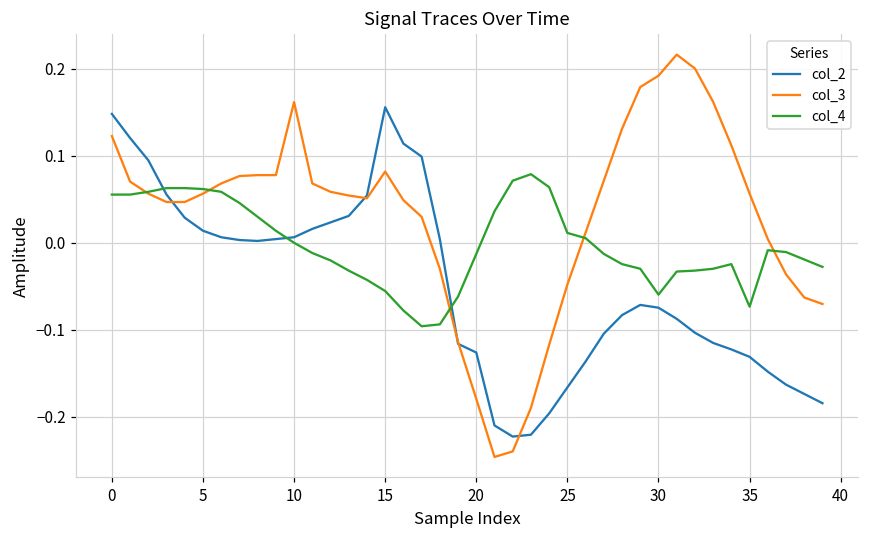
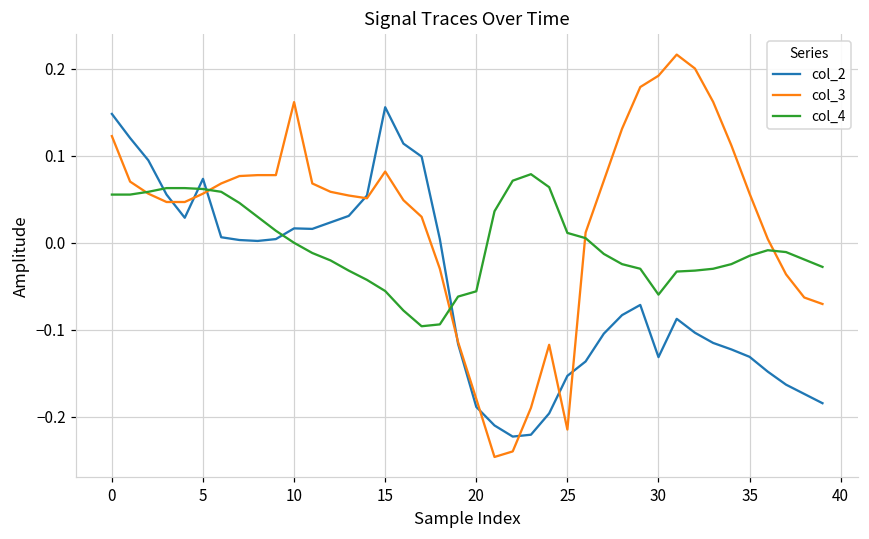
  {
    "col_2": {
      "0": 0.15,
-     "5": 0.01,
-     "10": 0.01,
+     "5": 0.07,
+     "10": 0.02,
      "15": 0.16,
-     "20": -0.13,
-     "25": -0.17,
-     "30": -0.07,
+     "20": -0.19,
+     "25": -0.15,
+     "30": -0.13,
      "35": -0.13
    },
    "col_3": {
      "0": 0.12,
      "5": 0.06,
      "10": 0.16,
      "15": 0.08,
      "20": -0.18,
-     "25": -0.05,
+     "25": -0.21,
      "30": 0.19,
      "35": 0.06
    },
    "col_4": {
      "0": 0.06,
      "5": 0.06,
      "10": 0.00,
      "15": -0.06,
-     "20": -0.01,
+     "20": -0.06,
      "25": 0.01,
      "30": -0.06,
-     "35": -0.07
+     "35": -0.01
    }
  }
